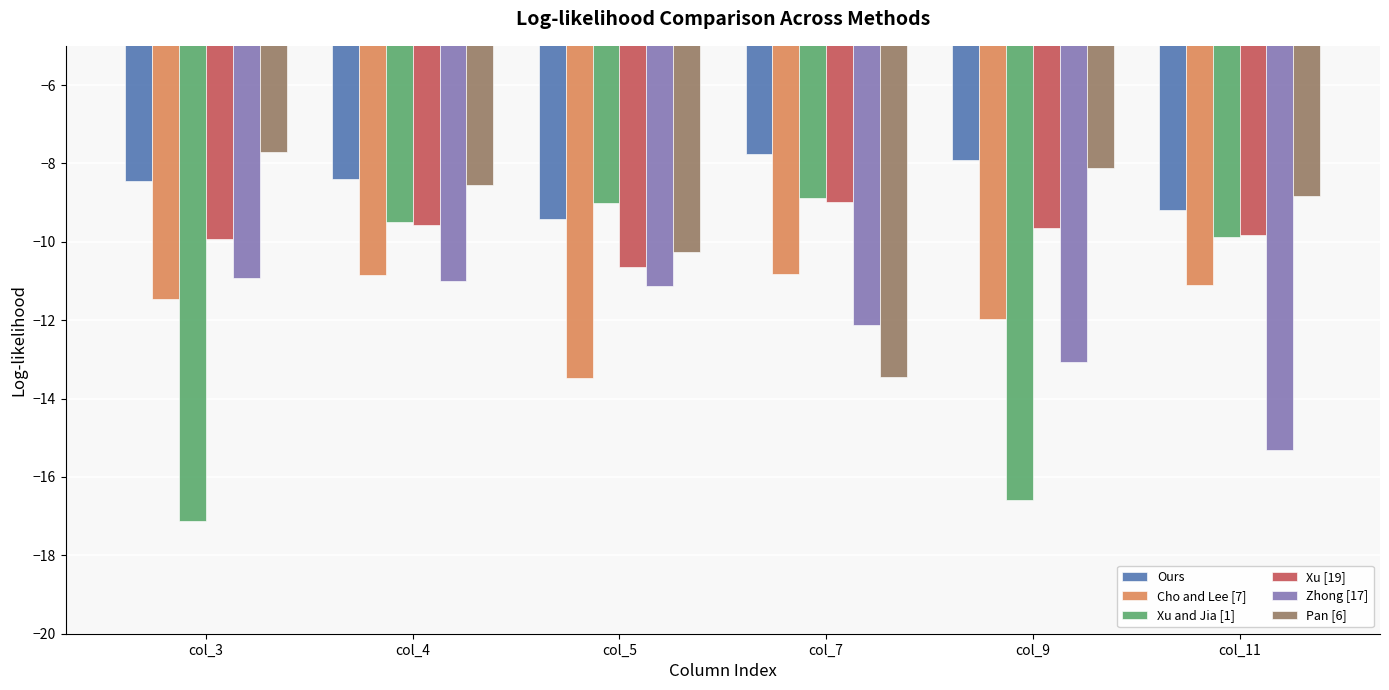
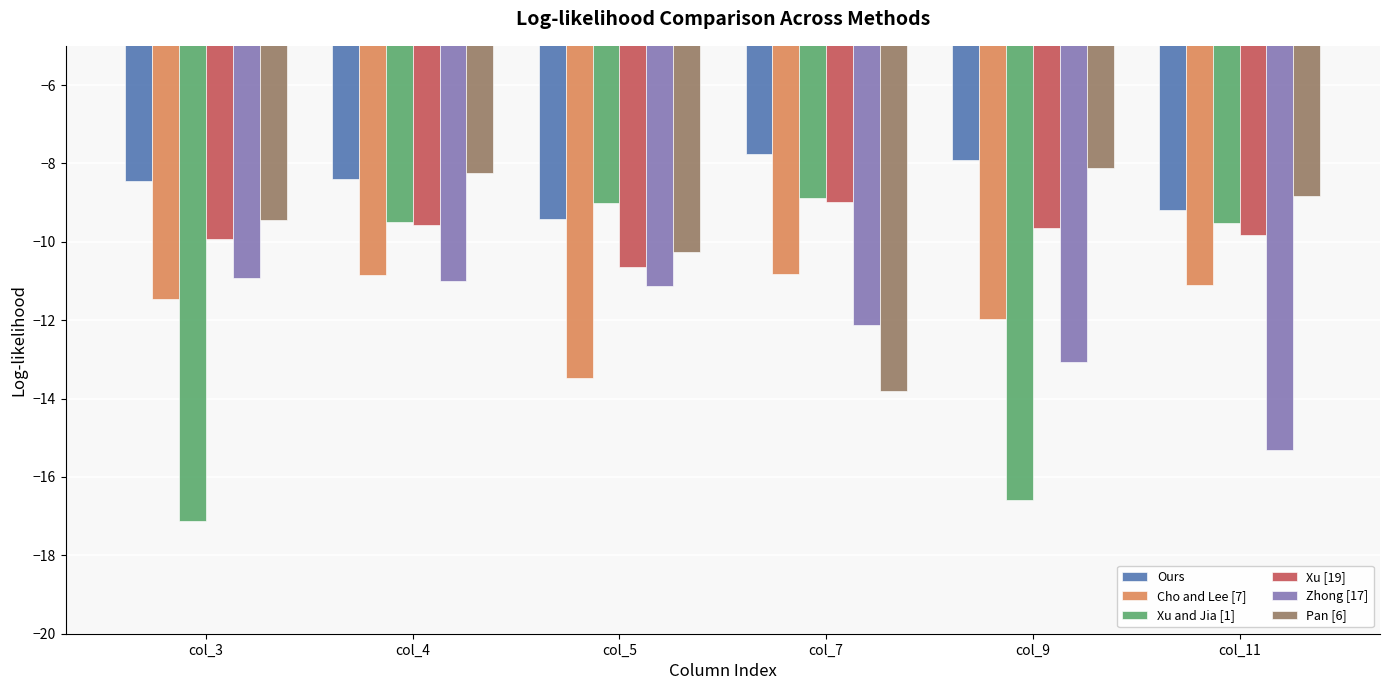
  {
    "Xu and Jia [1]": {
      "col_3": -17.1,
      "col_4": -9.5,
      "col_5": -9.0,
      "col_7": -8.9,
      "col_9": -16.6,
-     "col_11": -9.9
+     "col_11": -9.5
    },
    "Pan [6]": {
-     "col_3": -7.7,
-     "col_4": -8.6,
+     "col_3": -9.4,
+     "col_4": -8.3,
      "col_5": -10.3,
-     "col_7": -13.4,
+     "col_7": -13.8,
      "col_9": -8.1,
      "col_11": -8.8
    }
  }
